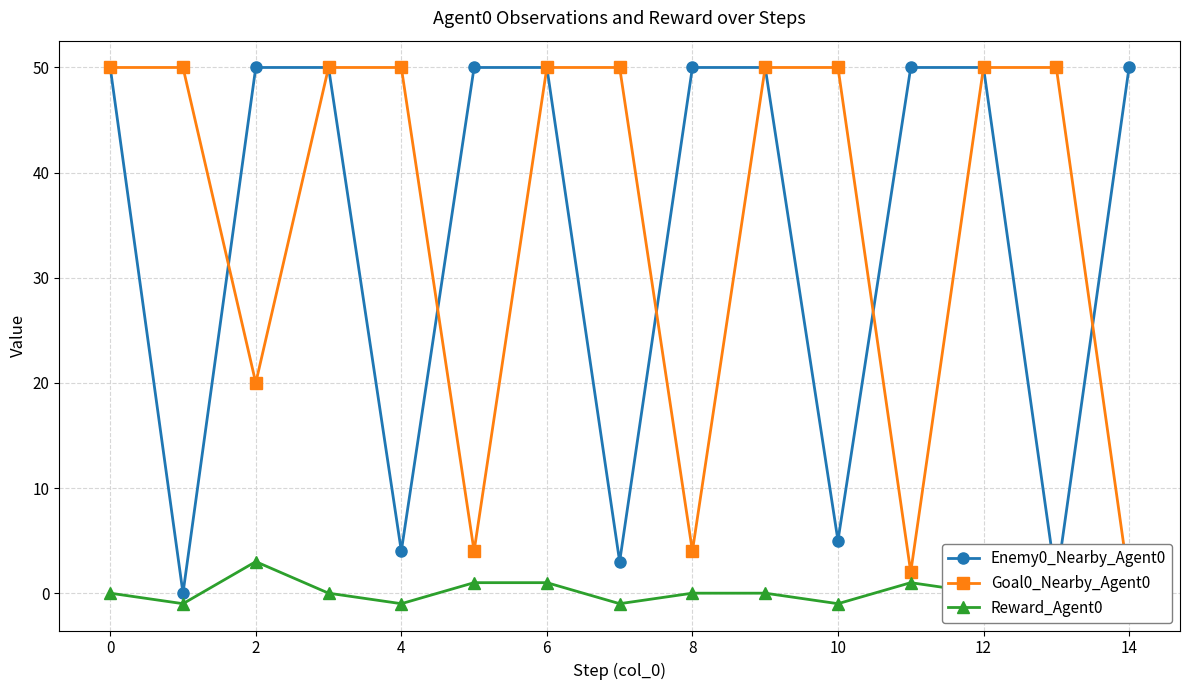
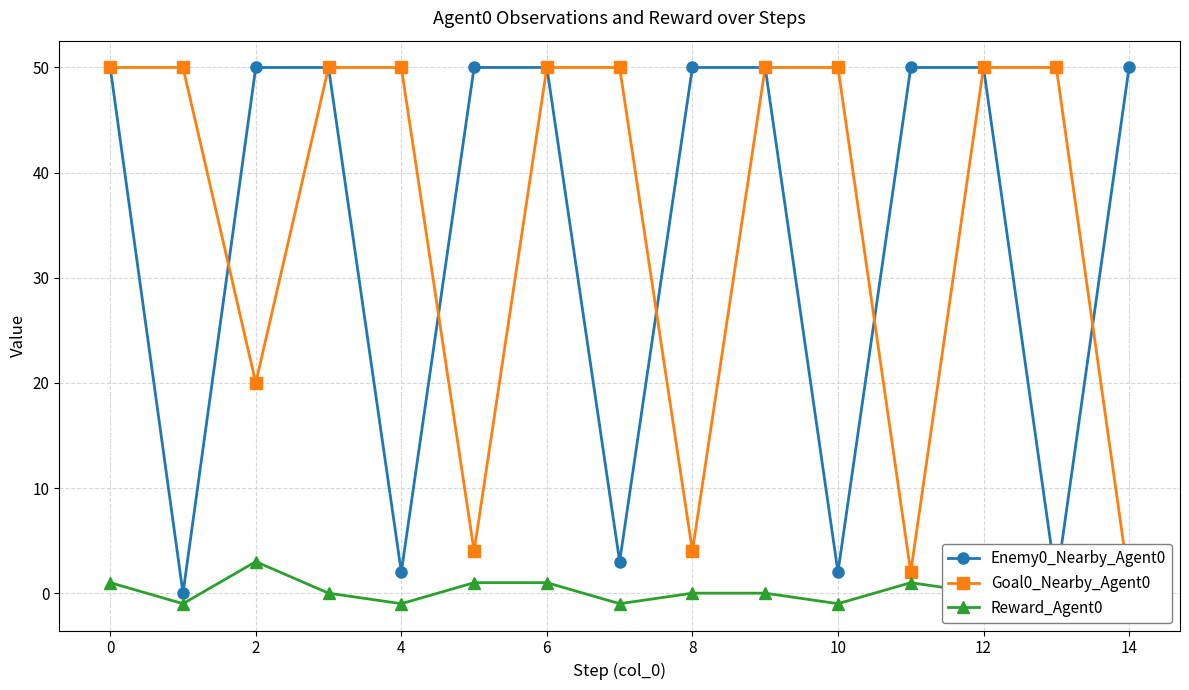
  {
    "Enemy0_Nearby_Agent0": {
      "2": 50,
-     "4": 4,
+     "4": 2,
      "8": 50,
-     "10": 5,
+     "10": 2,
      "14": 50
    },
    "Goal0_Nearby_Agent0": {
      "2": 20,
      "4": 50,
      "8": 4,
      "10": 50
    },
    "Reward_Agent0": {
-     "0": 0,
+     "0": 1,
      "2": 3,
      "4": -1,
      "6": 1,
      "8": 0,
      "10": -1
    }
  }
